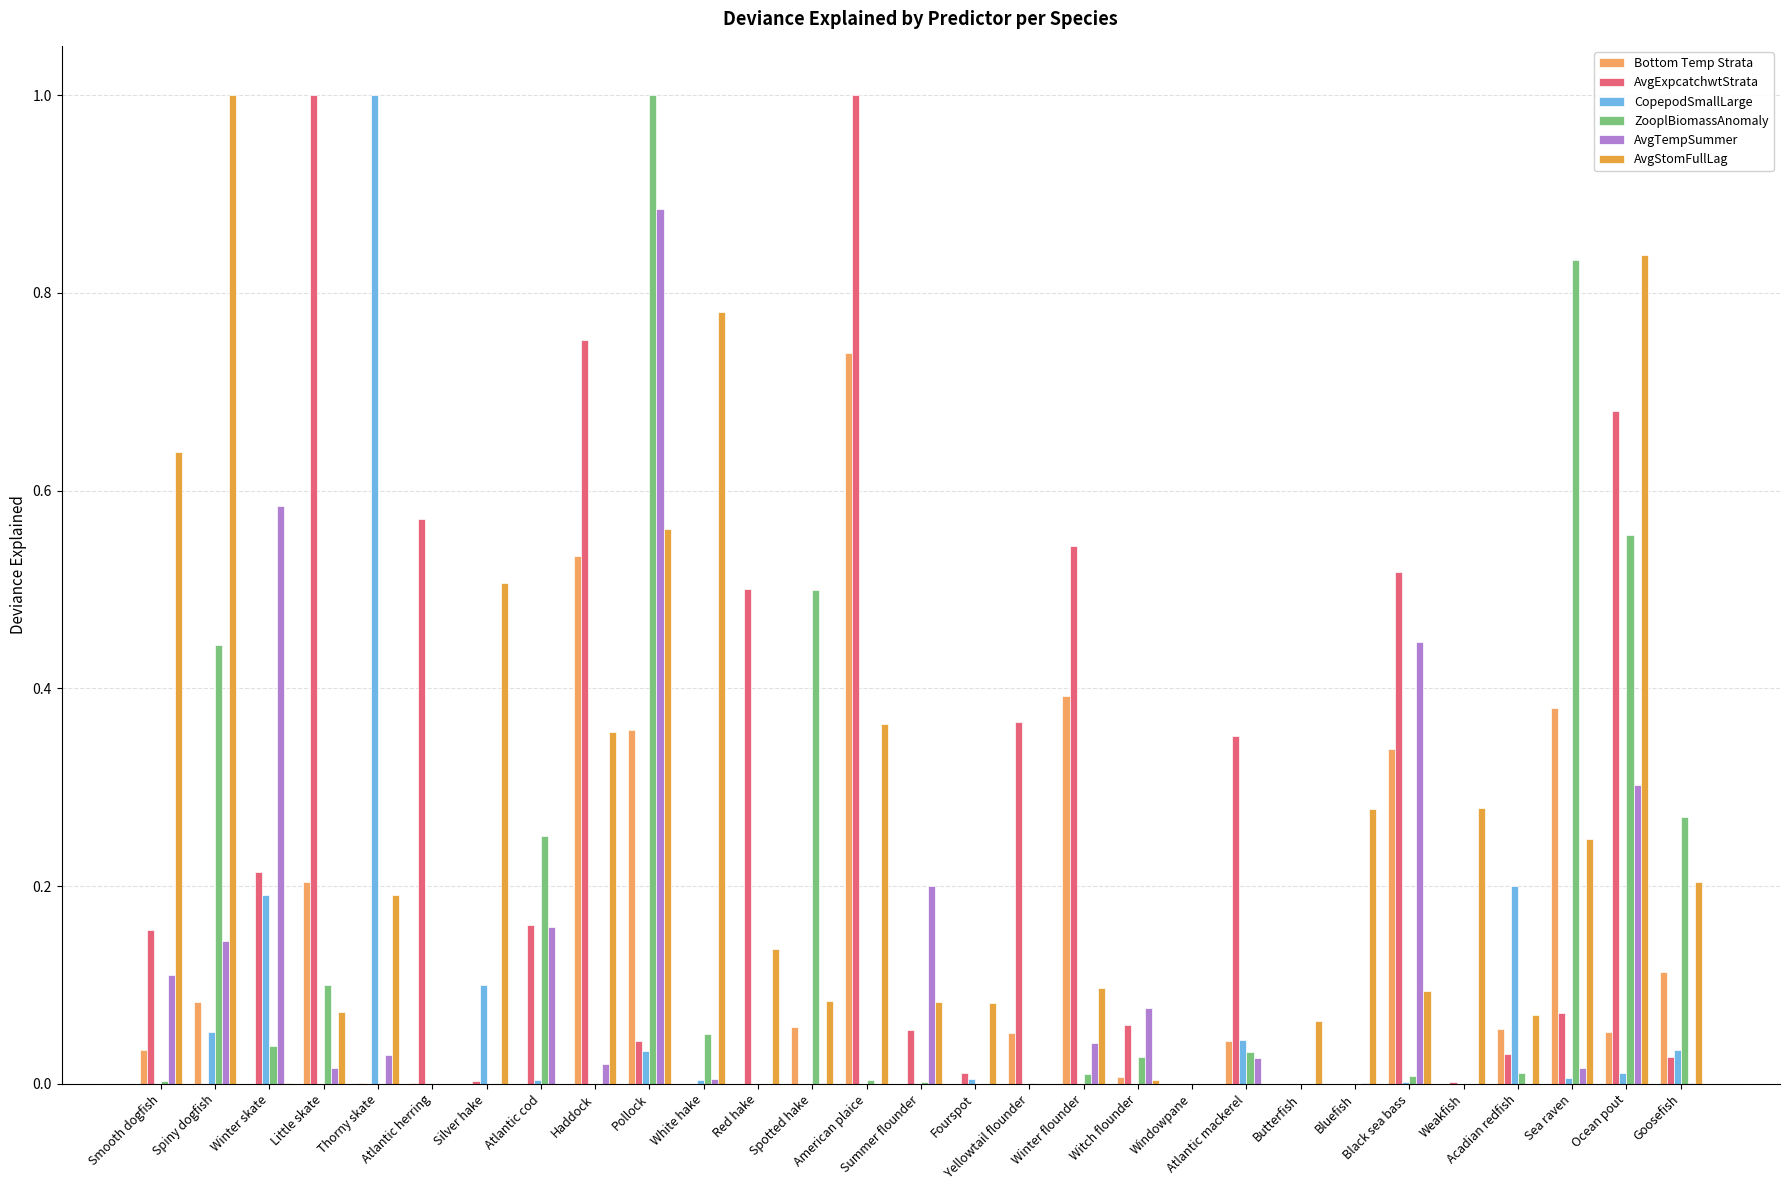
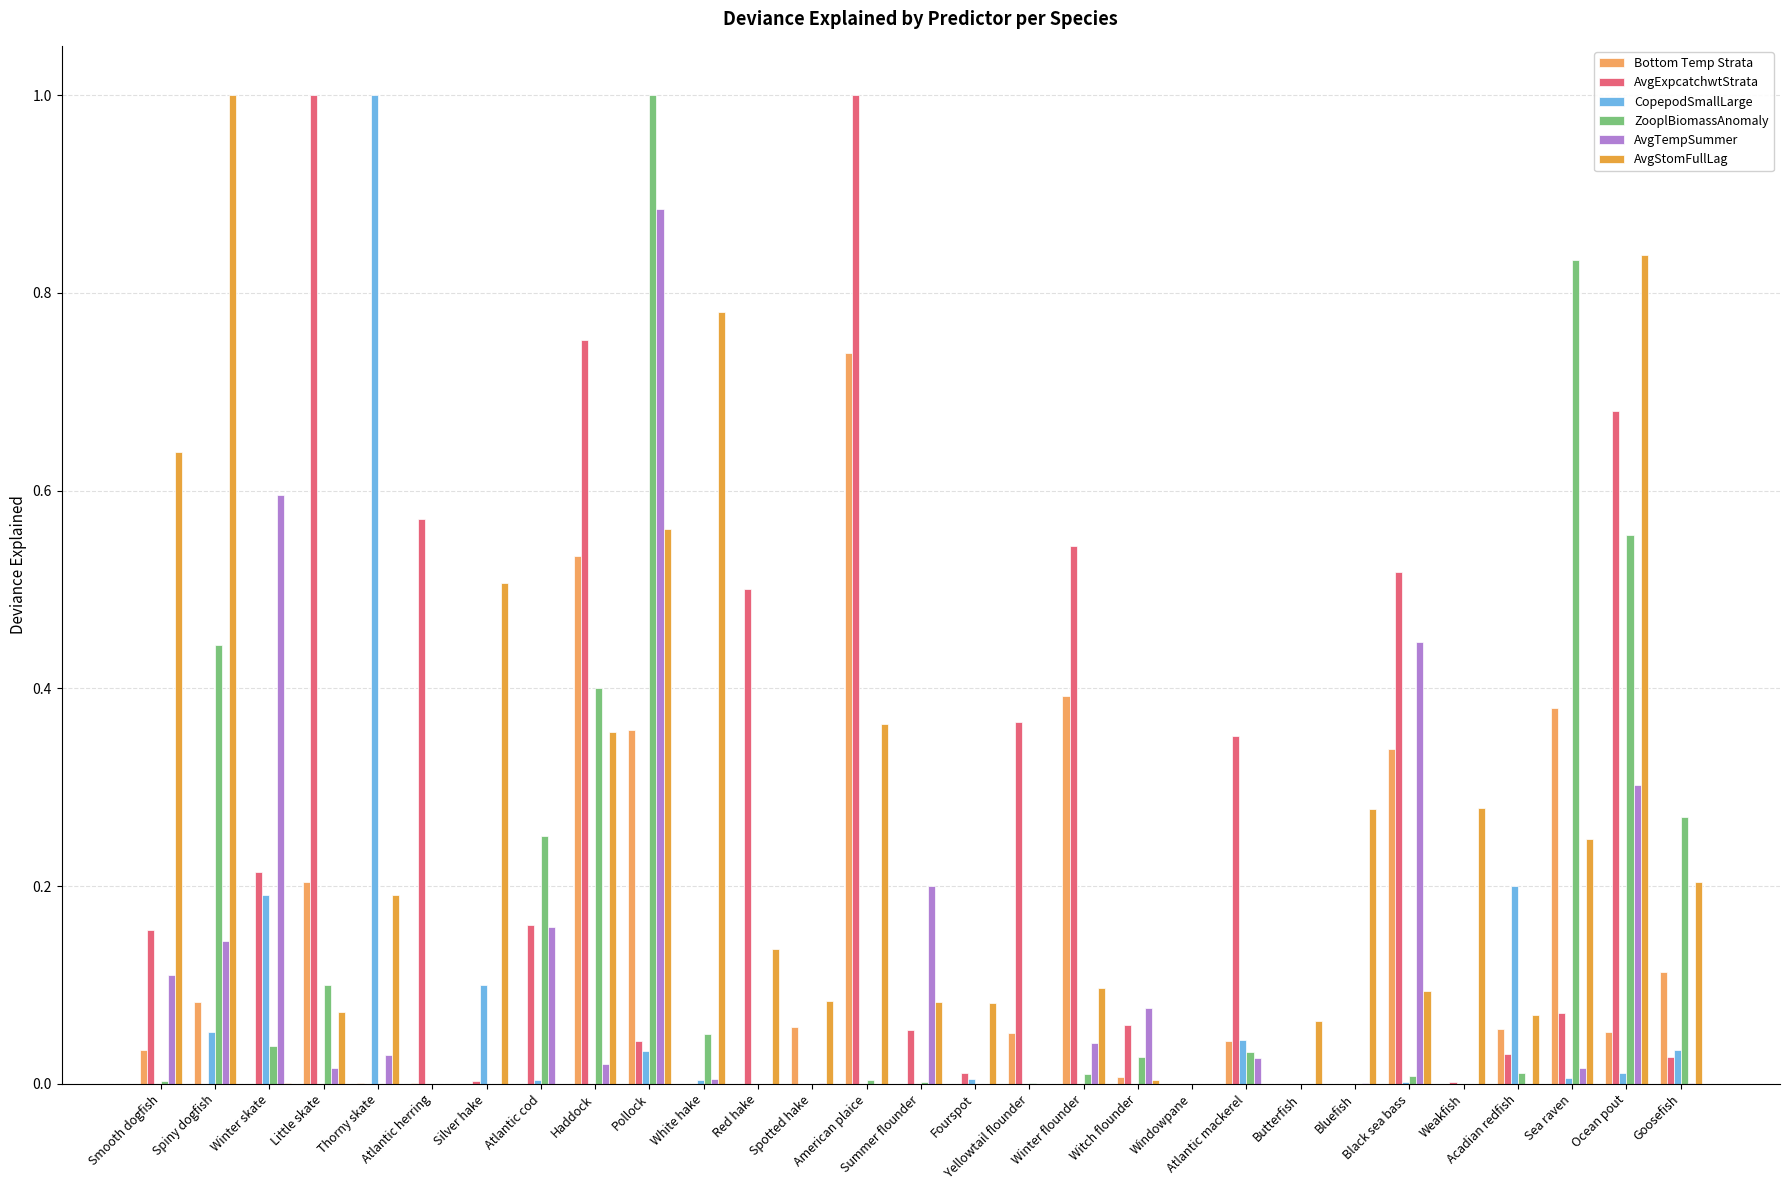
  {
    "AvgExpcatchwtStrata": {
      "Smooth dogfish": 0.16,
      "Spiny dogfish": 0.00,
      "Winter skate": 0.21,
      "Little skate": 1.00,
      "Thorny skate": 0.00,
      "Atlantic herring": 0.57,
      "Silver hake": 0.00,
      "Atlantic cod": 0.16,
      "Haddock": 0.75,
      "Pollock": 0.04,
      "White hake": 0.00,
      "Red hake": 0.50,
      "Spotted hake": 0.00,
      "American plaice": 1.00,
      "Summer flounder": 0.05,
      "Fourspot": 0.01,
      "Yellowtail flounder": 0.37,
      "Winter flounder": 0.54,
      "Witch flounder": 0.06,
      "Windowpane": 0.00,
      "Atlantic mackerel": 0.35,
      "Butterfish": 0.00,
      "Bluefish": 0.00,
      "Black sea bass": 0.52,
      "Acadian redfish": 0.03,
      "Sea raven": 0.07,
      "Ocean pout": 0.68,
      "Goosefish": 0.03
    },
    "CopepodSmallLarge": {
      "Smooth dogfish": 0.00,
      "Spiny dogfish": 0.05,
      "Winter skate": 0.19,
      "Little skate": 0.00,
      "Thorny skate": 1.00,
      "Atlantic herring": 0.00,
      "Silver hake": 0.10,
      "Atlantic cod": 0.00,
      "Haddock": 0.00,
      "Pollock": 0.03,
      "White hake": 0.00,
      "Red hake": 0.00,
      "Spotted hake": 0.00,
      "American plaice": 0.00,
      "Summer flounder": 0.00,
      "Fourspot": 0.01,
      "Yellowtail flounder": 0.00,
      "Winter flounder": 0.00,
      "Witch flounder": 0.00,
      "Windowpane": 0.00,
      "Atlantic mackerel": 0.04,
      "Butterfish": 0.00,
      "Bluefish": 0.00,
      "Weakfish": 0.00,
      "Acadian redfish": 0.20,
      "Sea raven": 0.01,
      "Ocean pout": 0.01,
      "Goosefish": 0.03
    },
    "ZooplBiomassAnomaly": {
      "Smooth dogfish": 0.00,
      "Spiny dogfish": 0.44,
      "Winter skate": 0.04,
      "Little skate": 0.1,
      "Thorny skate": 0.0,
      "Atlantic herring": 0.0,
      "Silver hake": 0.0,
      "Atlantic cod": 0.25,
-     "Haddock": 0.0,
+     "Haddock": 0.4,
      "Pollock": 1.0,
      "White hake": 0.05,
      "Red hake": 0.0,
-     "Spotted hake": 0.5,
+     "Spotted hake": 0.0,
      "American plaice": 0.00,
      "Fourspot": 0.0,
      "Winter flounder": 0.01,
      "Witch flounder": 0.03,
      "Windowpane": 0.0,
      "Atlantic mackerel": 0.03,
      "Butterfish": 0.0,
      "Bluefish": 0.0,
      "Black sea bass": 0.01,
      "Weakfish": 0.0,
      "Acadian redfish": 0.01,
      "Sea raven": 0.83,
      "Ocean pout": 0.56,
      "Goosefish": 0.27
    },
    "AvgTempSummer": {
      "Smooth dogfish": 0.11,
      "Spiny dogfish": 0.14,
-     "Winter skate": 0.59,
+     "Winter skate": 0.60,
      "Little skate": 0.02,
      "Thorny skate": 0.03,
      "Atlantic herring": 0.00,
      "Silver hake": 0.00,
      "Atlantic cod": 0.16,
      "Haddock": 0.02,
      "Pollock": 0.89,
      "White hake": 0.01,
      "Red hake": 0.00,
      "American plaice": 0.00,
      "Summer flounder": 0.20,
      "Fourspot": 0.00,
      "Yellowtail flounder": 0.00,
      "Winter flounder": 0.04,
      "Witch flounder": 0.08,
      "Windowpane": 0.00,
      "Atlantic mackerel": 0.03,
      "Butterfish": 0.00,
      "Black sea bass": 0.45,
      "Weakfish": 0.00,
      "Acadian redfish": 0.00,
      "Sea raven": 0.02,
      "Ocean pout": 0.30
    }
  }
